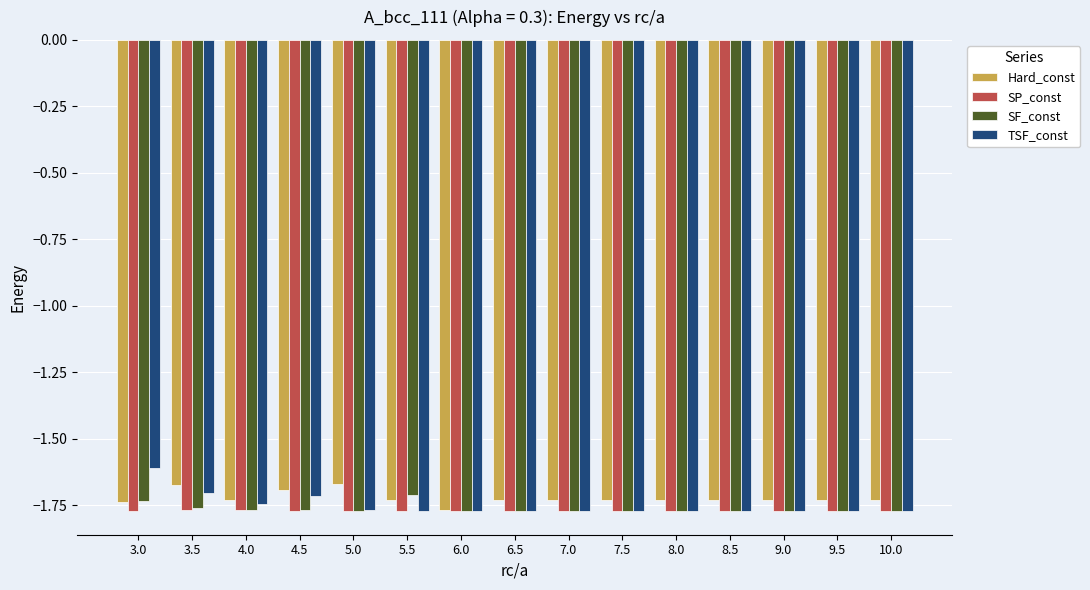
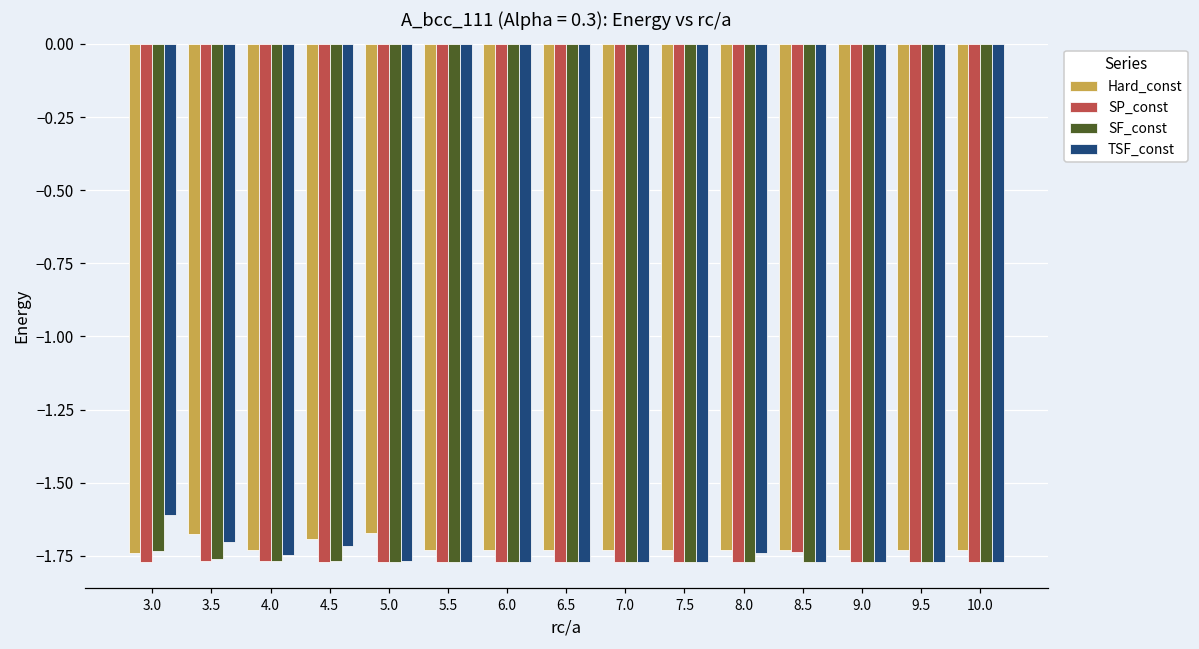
  {
    "Hard_const": {
      "3.0": -1.74,
      "3.5": -1.68,
      "4.0": -1.73,
      "4.5": -1.69,
      "5.0": -1.67,
      "5.5": -1.73,
-     "6.0": -1.77,
+     "6.0": -1.73,
      "6.5": -1.73,
      "7.0": -1.73,
      "7.5": -1.73,
      "8.0": -1.73,
      "8.5": -1.73,
      "9.0": -1.73,
      "9.5": -1.73,
      "10.0": -1.73
    },
    "SP_const": {
      "3.0": -1.77,
      "3.5": -1.77,
      "4.0": -1.77,
      "4.5": -1.77,
      "5.0": -1.77,
      "5.5": -1.77,
      "6.0": -1.77,
      "6.5": -1.77,
      "7.0": -1.77,
      "7.5": -1.77,
      "8.0": -1.77,
-     "8.5": -1.77,
+     "8.5": -1.74,
      "9.0": -1.77,
      "9.5": -1.77,
      "10.0": -1.77
    },
    "SF_const": {
      "3.0": -1.73,
      "3.5": -1.76,
      "4.0": -1.77,
      "4.5": -1.77,
      "5.0": -1.77,
-     "5.5": -1.71,
+     "5.5": -1.77,
      "6.0": -1.77,
      "6.5": -1.77,
      "7.0": -1.77,
      "7.5": -1.77,
      "8.0": -1.77,
      "8.5": -1.77,
      "9.0": -1.77,
      "9.5": -1.77,
      "10.0": -1.77
    },
    "TSF_const": {
      "3.0": -1.61,
      "3.5": -1.70,
      "4.0": -1.75,
      "4.5": -1.72,
      "5.0": -1.77,
      "5.5": -1.77,
      "6.0": -1.77,
      "6.5": -1.77,
      "7.0": -1.77,
      "7.5": -1.77,
-     "8.0": -1.77,
+     "8.0": -1.74,
      "8.5": -1.77,
      "9.0": -1.77,
      "9.5": -1.77,
      "10.0": -1.77
    }
  }
